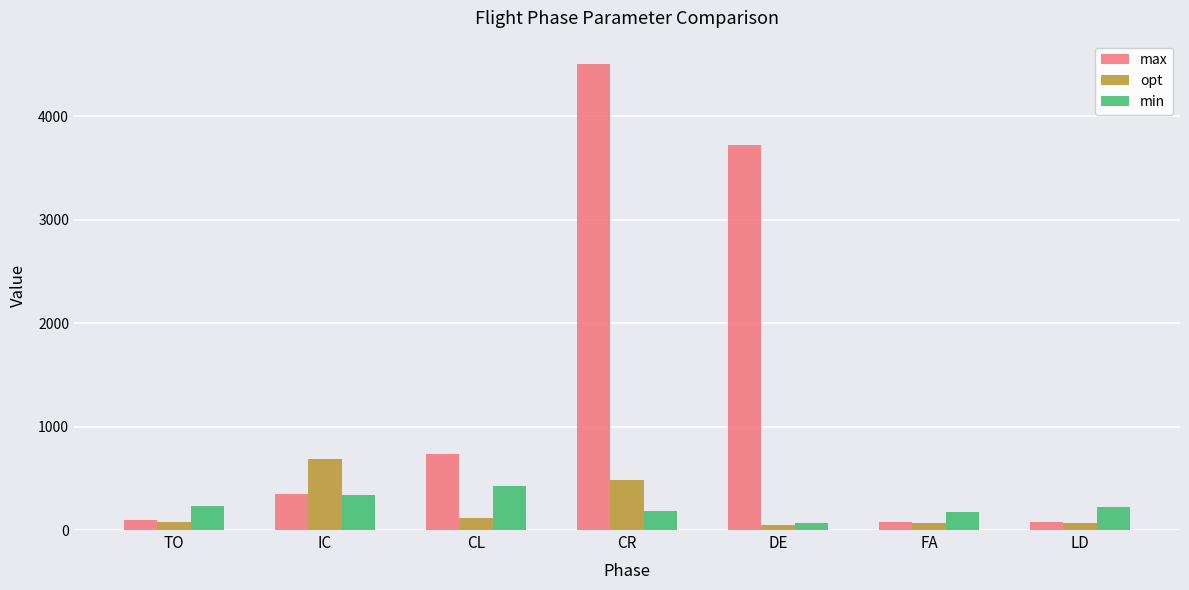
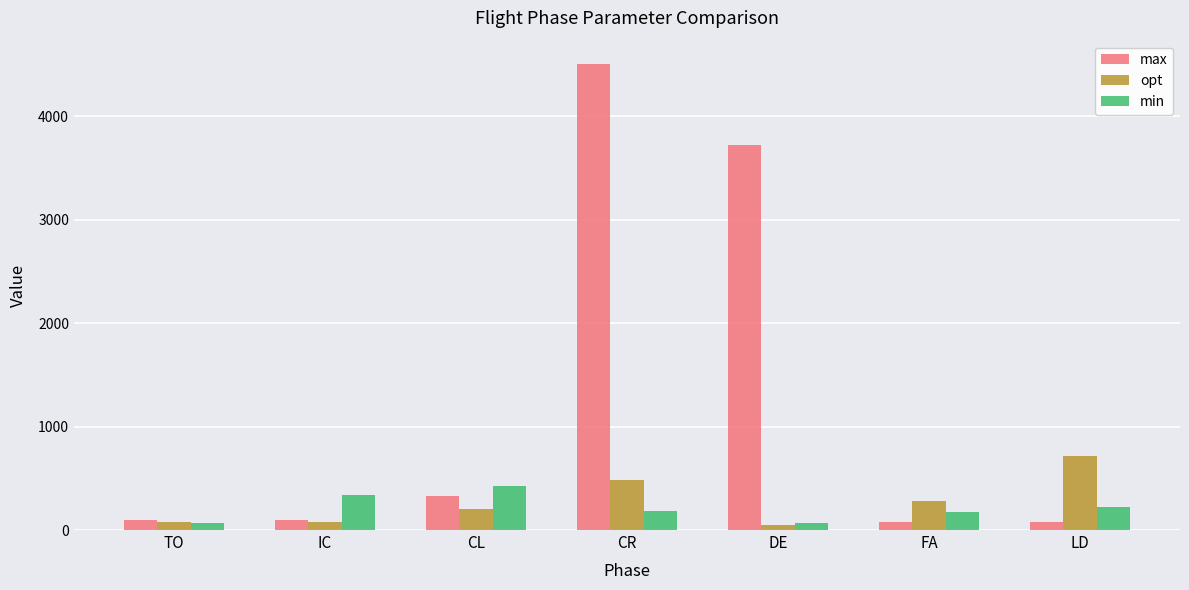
  {
    "max": {
      "TO": 100,
-     "IC": 350,
-     "CL": 740,
+     "IC": 90,
+     "CL": 330,
      "CR": 4510,
      "DE": 3720,
      "FA": 80,
      "LD": 80
    },
    "opt": {
      "TO": 80,
-     "IC": 680,
-     "CL": 120,
+     "IC": 80,
+     "CL": 210,
      "CR": 480,
      "DE": 50,
-     "FA": 70,
-     "LD": 70
+     "FA": 280,
+     "LD": 720
    },
    "min": {
-     "TO": 240,
+     "TO": 70,
      "IC": 340,
      "CL": 420,
      "CR": 190,
      "DE": 60,
      "FA": 180,
      "LD": 220
    }
  }
